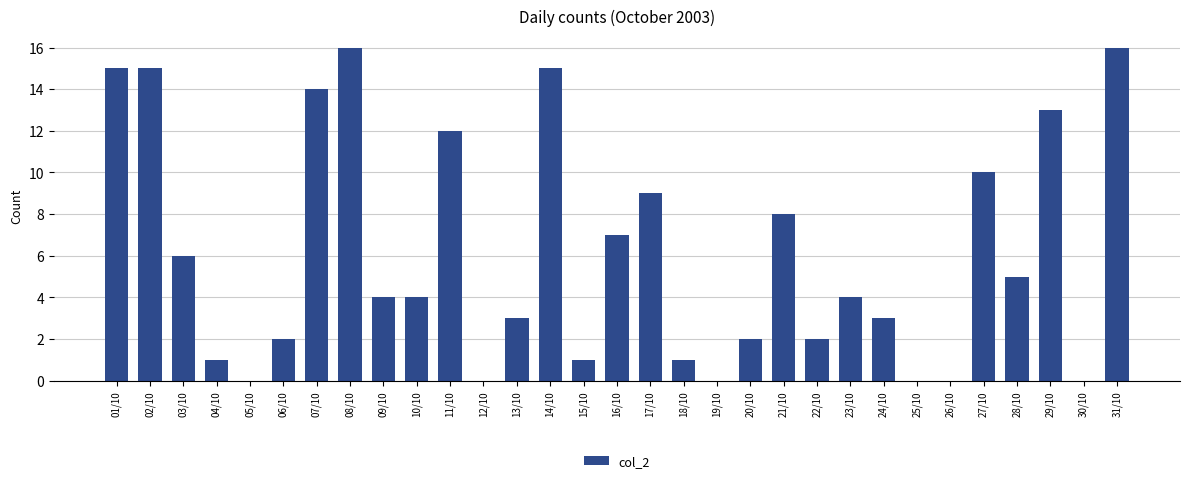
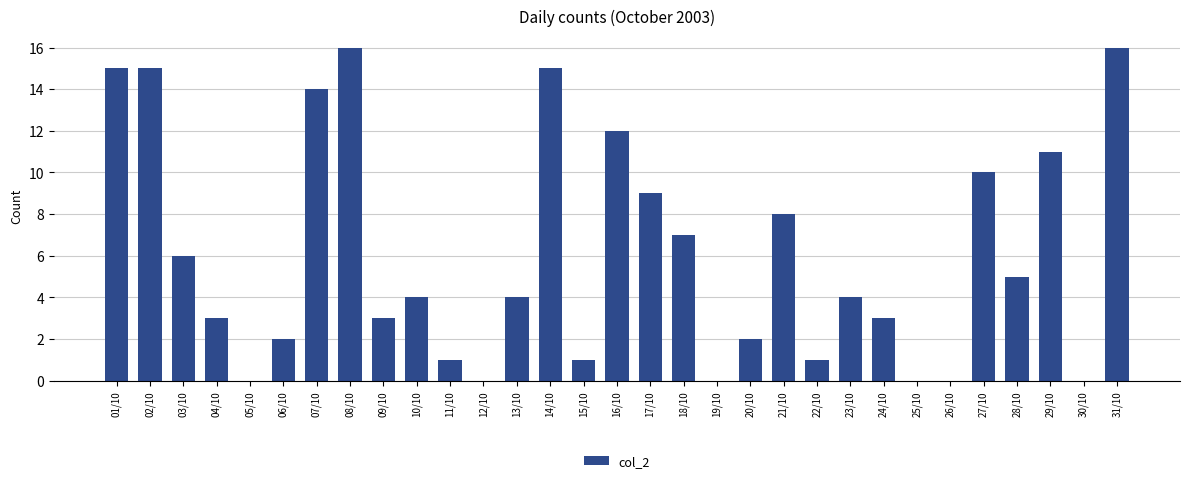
  {
    "01/10": 15,
    "02/10": 15,
    "03/10": 6,
-   "04/10": 1,
+   "04/10": 3,
    "05/10": 0,
    "06/10": 2,
    "07/10": 14,
    "08/10": 16,
-   "09/10": 4,
+   "09/10": 3,
    "10/10": 4,
-   "11/10": 12,
+   "11/10": 1,
    "12/10": 0,
-   "13/10": 3,
+   "13/10": 4,
    "14/10": 15,
    "15/10": 1,
-   "16/10": 7,
+   "16/10": 12,
    "17/10": 9,
-   "18/10": 1,
+   "18/10": 7,
    "19/10": 0,
    "20/10": 2,
    "21/10": 8,
-   "22/10": 2,
+   "22/10": 1,
    "23/10": 4,
    "24/10": 3,
    "25/10": 0,
    "26/10": 0,
    "27/10": 10,
    "28/10": 5,
-   "29/10": 13,
+   "29/10": 11,
    "30/10": 0,
    "31/10": 16
  }
